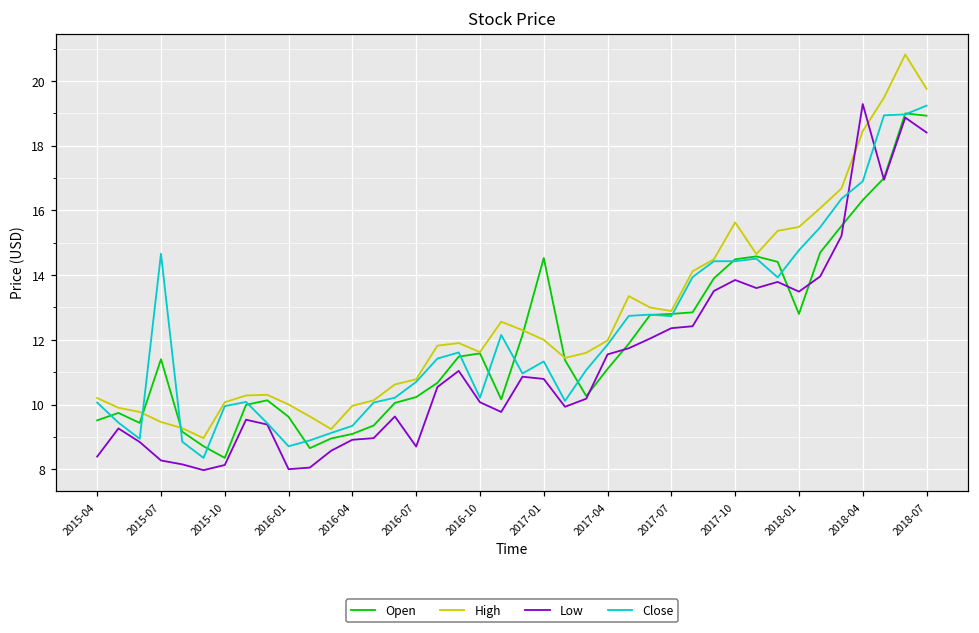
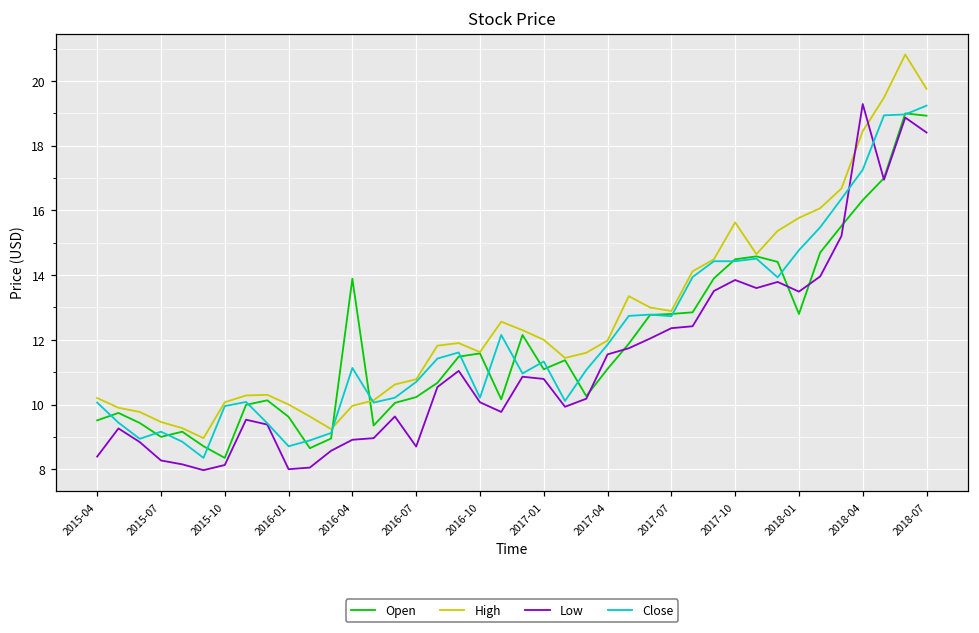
  {
    "Open": {
      "2015-04": 9.5,
-     "2015-07": 11.4,
+     "2015-07": 9.0,
      "2015-10": 8.4,
      "2016-01": 9.6,
-     "2016-04": 9.1,
+     "2016-04": 13.9,
      "2016-07": 10.2,
-     "2017-01": 14.5,
+     "2017-01": 11.1,
      "2017-04": 11.1,
      "2018-01": 12.8,
      "2018-04": 16.3,
      "2018-07": 18.9
    },
    "High": {
      "2015-04": 10.2,
      "2015-07": 9.5,
      "2015-10": 10.1,
      "2016-01": 10.0,
      "2016-04": 10.0,
      "2017-01": 12.0,
      "2017-04": 12.0,
      "2017-07": 12.9,
      "2017-10": 15.6,
-     "2018-01": 15.5,
+     "2018-01": 15.8,
      "2018-04": 18.5,
      "2018-07": 19.8
    },
    "Low": {
      "2015-04": 8.4,
      "2015-07": 8.3,
      "2015-10": 8.1,
      "2016-01": 8.0,
      "2016-04": 8.9,
      "2016-07": 8.7,
      "2016-10": 10.1,
      "2017-01": 10.8,
      "2017-04": 11.6,
      "2017-07": 12.4,
      "2017-10": 13.9,
      "2018-01": 13.5,
      "2018-04": 19.3,
      "2018-07": 18.4
    },
    "Close": {
      "2015-04": 10.1,
-     "2015-07": 14.7,
+     "2015-07": 9.2,
      "2015-10": 10.0,
      "2016-01": 8.7,
-     "2016-04": 9.3,
+     "2016-04": 11.1,
      "2016-10": 10.2,
      "2017-01": 11.3,
      "2017-04": 11.9,
      "2018-01": 14.8,
-     "2018-04": 16.9,
+     "2018-04": 17.3,
      "2018-07": 19.2
    }
  }
